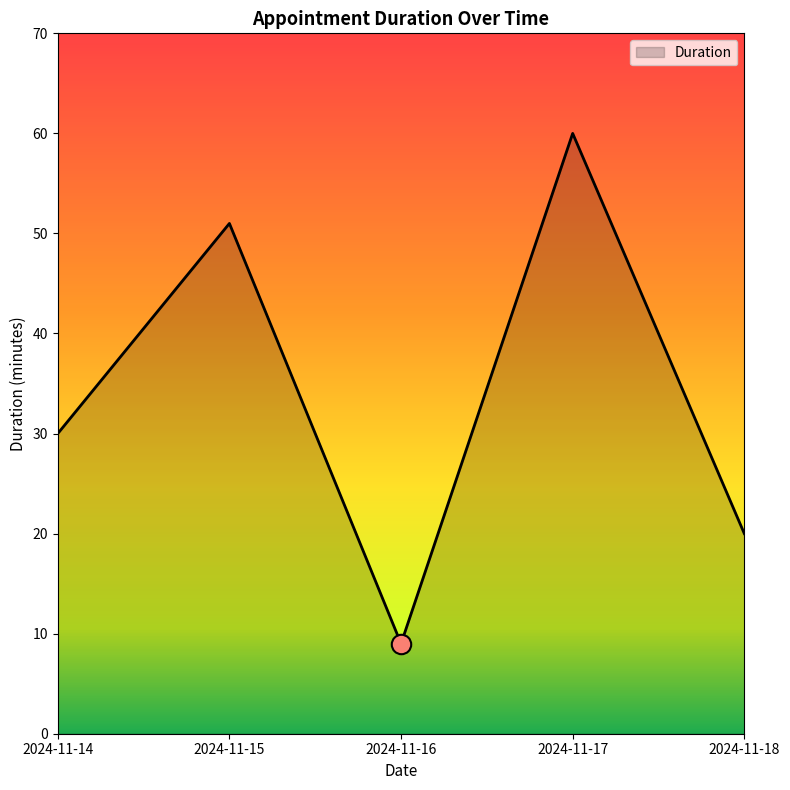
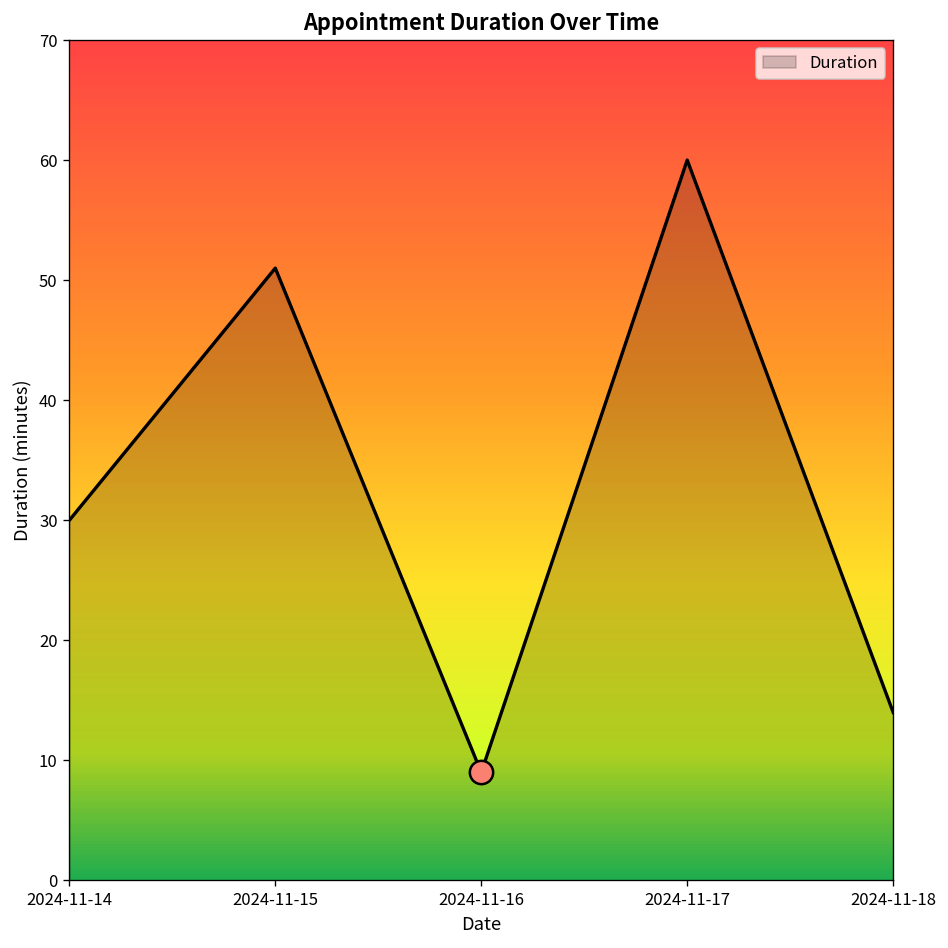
  {
    "Duration": {
      "2024-11-14": 30,
      "2024-11-15": 51,
      "2024-11-17": 60,
-     "2024-11-18": 20
+     "2024-11-18": 14
    }
  }
